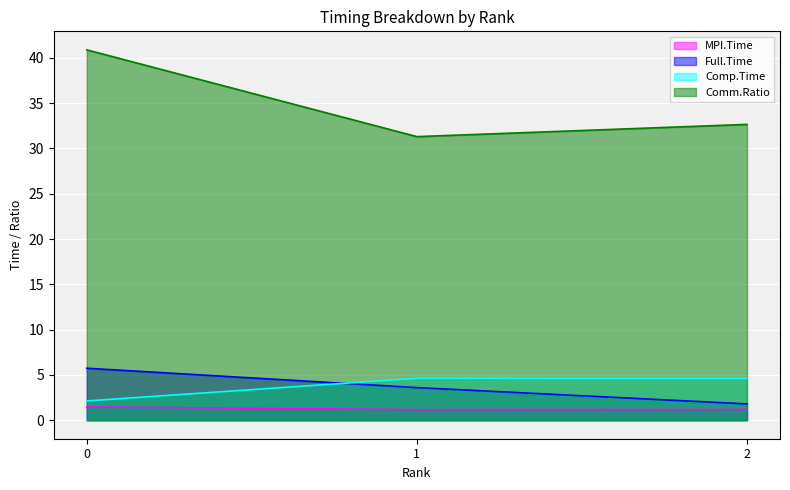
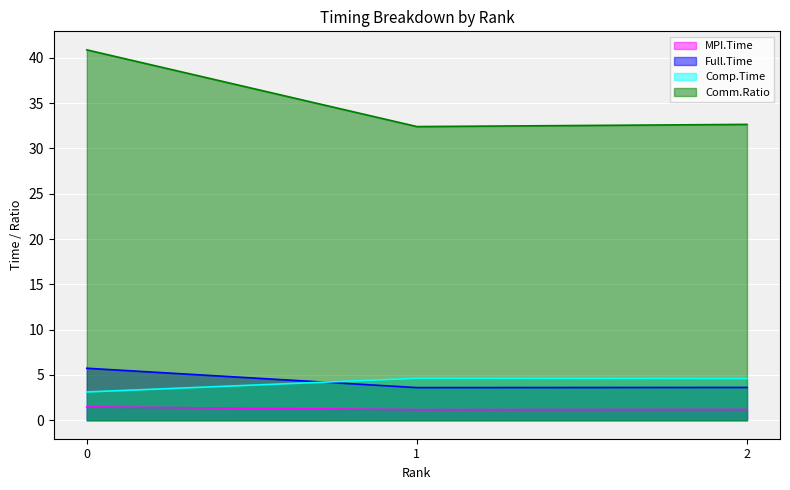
  {
    "MPI.Time": {
      "0": 1,
      "1": 1,
      "2": 1
    },
    "Full.Time": {
      "0": 6,
      "1": 4,
-     "2": 2
+     "2": 4
    },
    "Comp.Time": {
-     "0": 2,
+     "0": 3,
      "1": 5,
      "2": 5
    },
    "Comm.Ratio": {
      "0": 41,
-     "1": 31,
+     "1": 32,
      "2": 33
    }
  }
